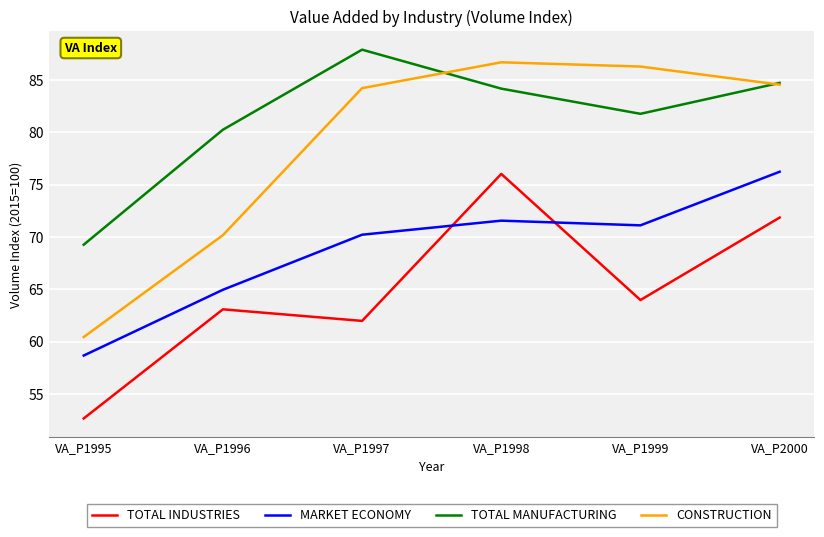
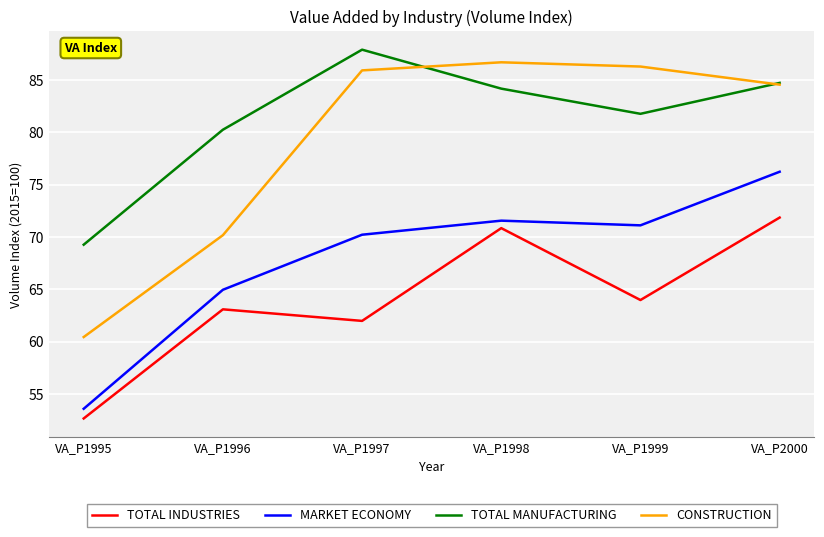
  {
    "TOTAL INDUSTRIES": {
      "VA_P1995": 52.7,
      "VA_P1996": 63.1,
      "VA_P1997": 62.0,
-     "VA_P1998": 76.0,
+     "VA_P1998": 70.8,
      "VA_P1999": 64.0,
      "VA_P2000": 71.9
    },
    "MARKET ECONOMY": {
-     "VA_P1995": 58.7,
+     "VA_P1995": 53.6,
      "VA_P1996": 65.0,
      "VA_P1997": 70.2,
      "VA_P1998": 71.6,
      "VA_P1999": 71.1,
      "VA_P2000": 76.2
    },
    "TOTAL MANUFACTURING": {
      "VA_P1995": 69.3,
      "VA_P1996": 80.3,
      "VA_P1997": 87.9,
      "VA_P1998": 84.2,
      "VA_P1999": 81.8
    },
    "CONSTRUCTION": {
      "VA_P1995": 60.4,
      "VA_P1996": 70.2,
-     "VA_P1997": 84.2,
+     "VA_P1997": 85.9,
      "VA_P1998": 86.7,
      "VA_P1999": 86.3
    }
  }
